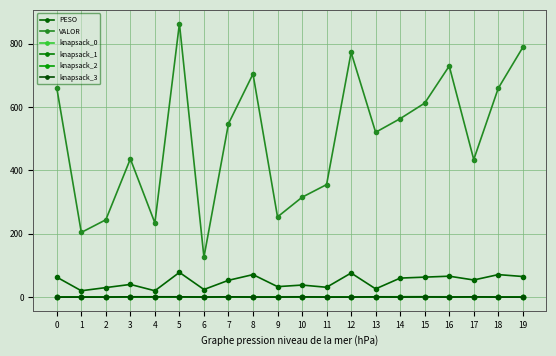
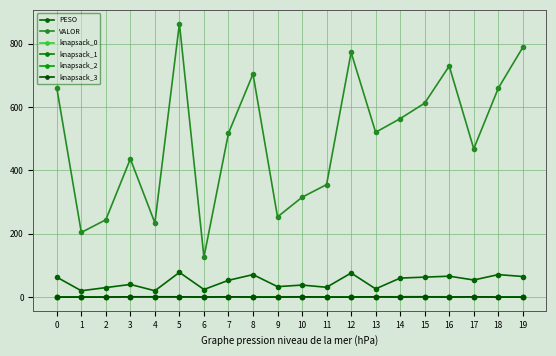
  {
    "VALOR": {
      "0": 660,
      "1": 200,
      "2": 240,
      "3": 440,
      "4": 230,
      "5": 860,
      "6": 130,
-     "7": 550,
+     "7": 520,
      "8": 700,
      "9": 250,
      "10": 320,
      "11": 360,
      "12": 770,
      "13": 520,
      "14": 560,
      "15": 610,
      "16": 730,
-     "17": 430,
+     "17": 470,
      "18": 660,
      "19": 790
    }
  }
